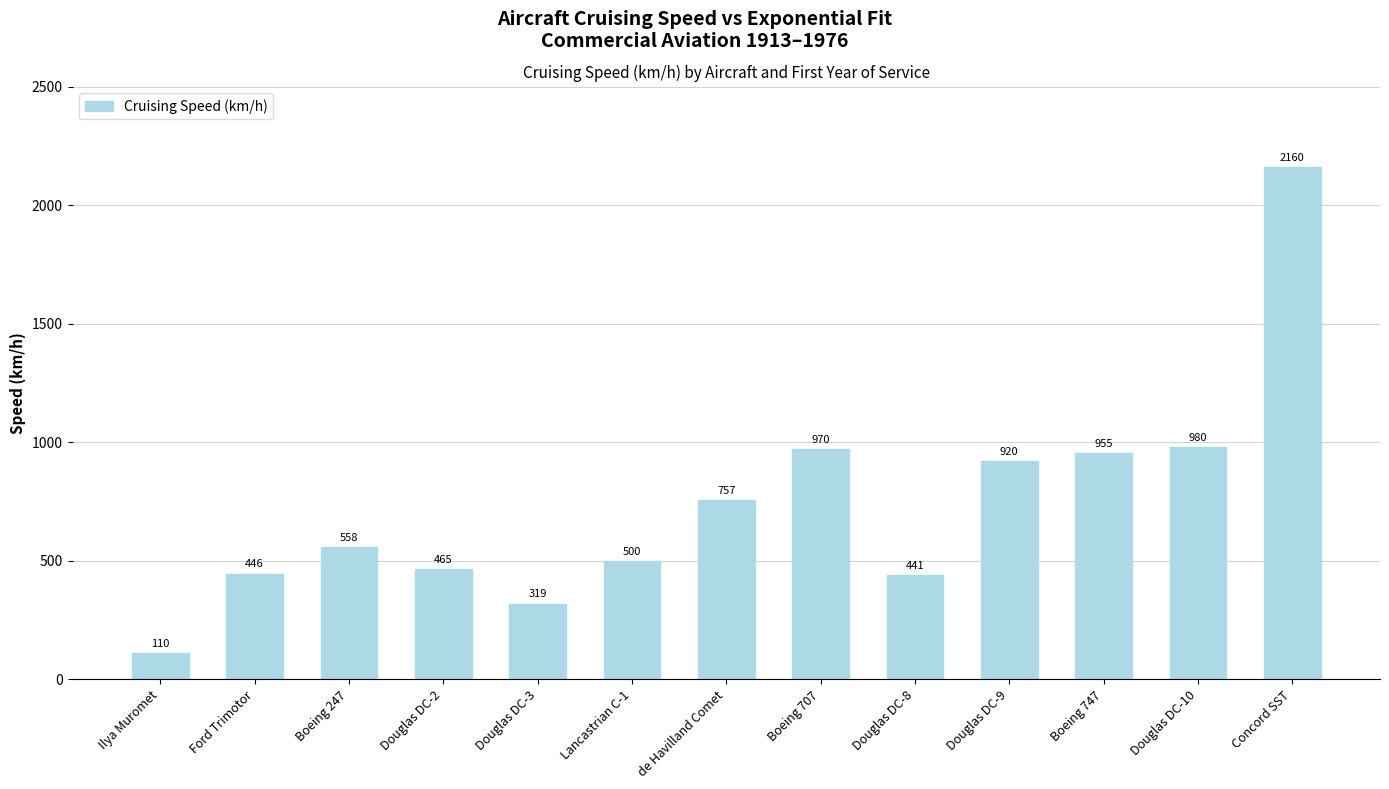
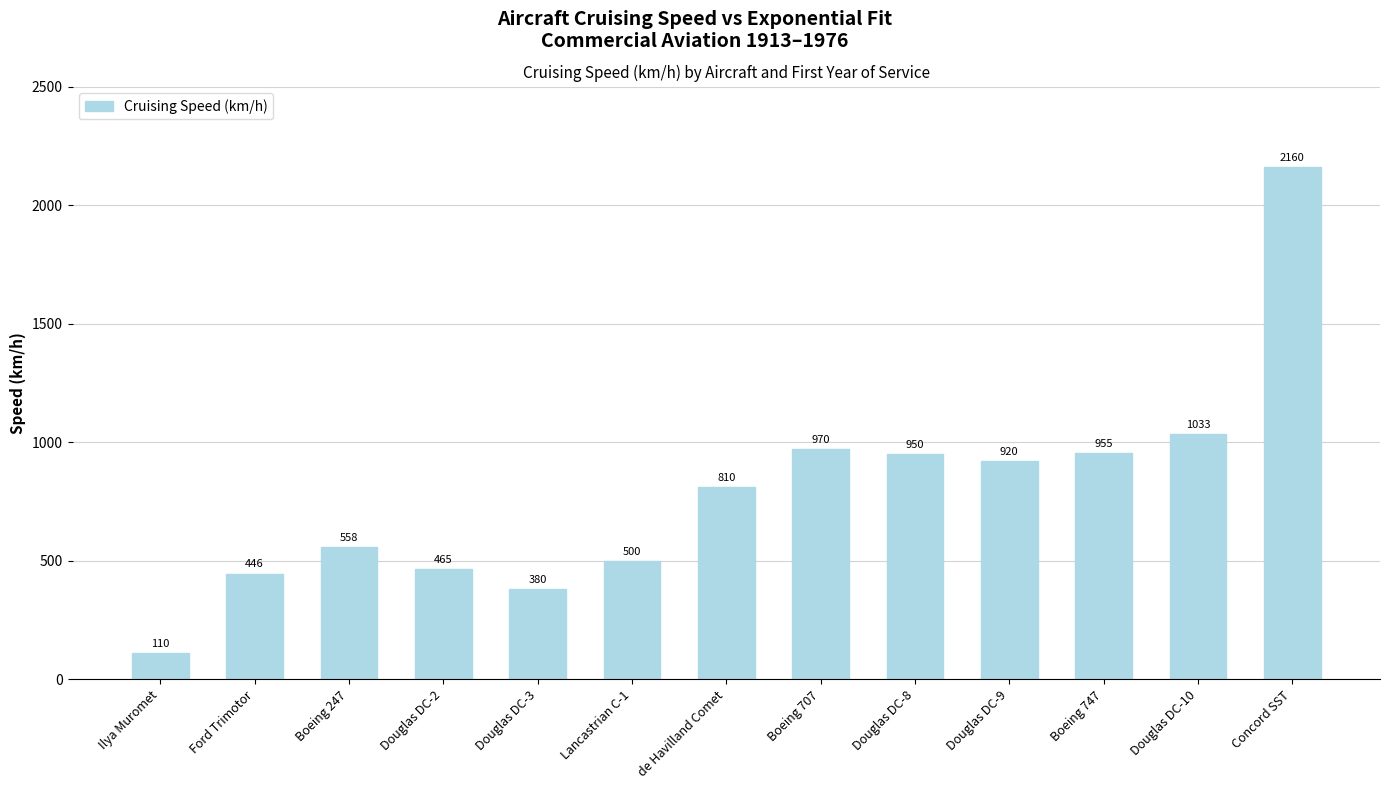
  {
    "Ilya Muromet": 110,
    "Ford Trimotor": 446,
    "Boeing 247": 558,
    "Douglas DC-2": 465,
-   "Douglas DC-3": 319,
+   "Douglas DC-3": 380,
    "Lancastrian C-1": 500,
-   "de Havilland Comet": 757,
+   "de Havilland Comet": 810,
    "Boeing 707": 970,
-   "Douglas DC-8": 441,
+   "Douglas DC-8": 950,
    "Douglas DC-9": 920,
    "Boeing 747": 955,
-   "Douglas DC-10": 980,
+   "Douglas DC-10": 1033,
    "Concord SST": 2160
  }
